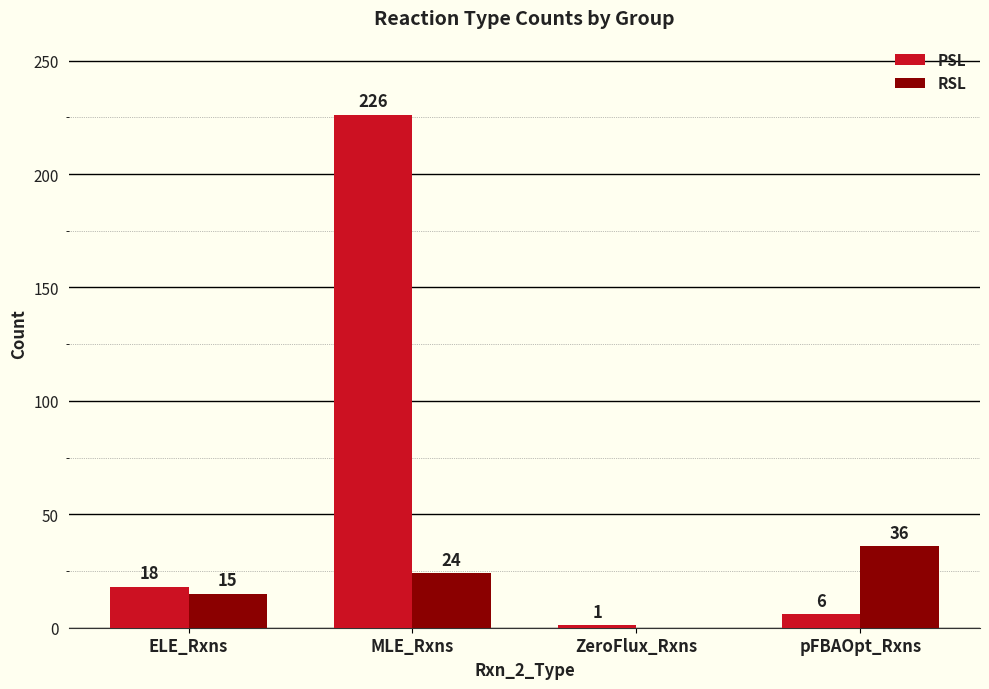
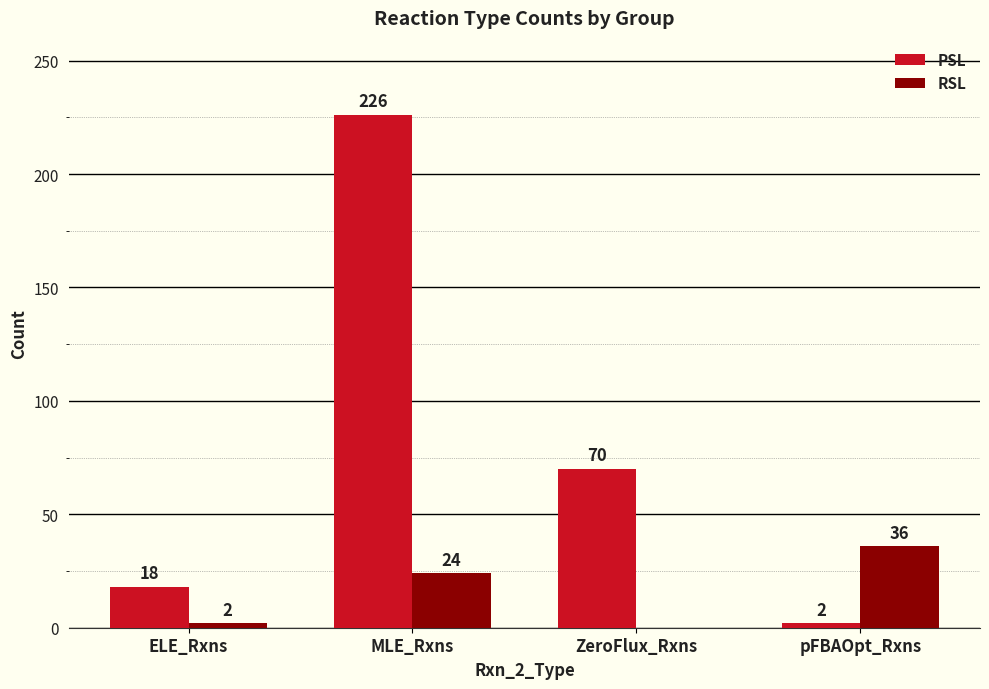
  {
    "PSL": {
      "ELE_Rxns": 18,
      "MLE_Rxns": 226,
-     "ZeroFlux_Rxns": 1,
-     "pFBAOpt_Rxns": 6
+     "ZeroFlux_Rxns": 70,
+     "pFBAOpt_Rxns": 2
    },
    "RSL": {
-     "ELE_Rxns": 15,
+     "ELE_Rxns": 2,
      "MLE_Rxns": 24,
      "pFBAOpt_Rxns": 36
    }
  }
